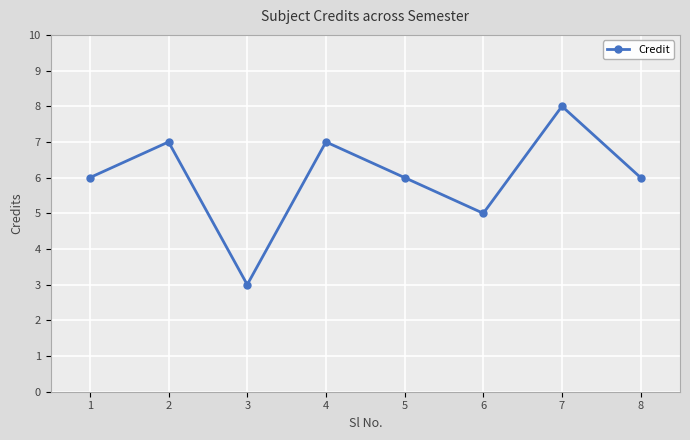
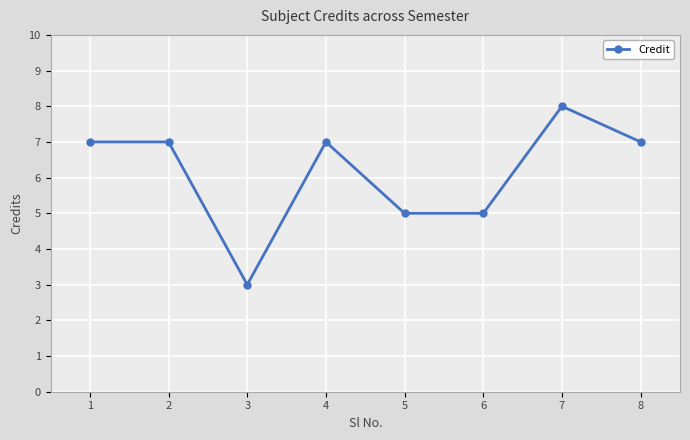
  {
-   "1": 6,
+   "1": 7,
    "2": 7,
    "3": 3,
    "4": 7,
-   "5": 6,
+   "5": 5,
    "6": 5,
    "7": 8,
-   "8": 6
+   "8": 7
  }
